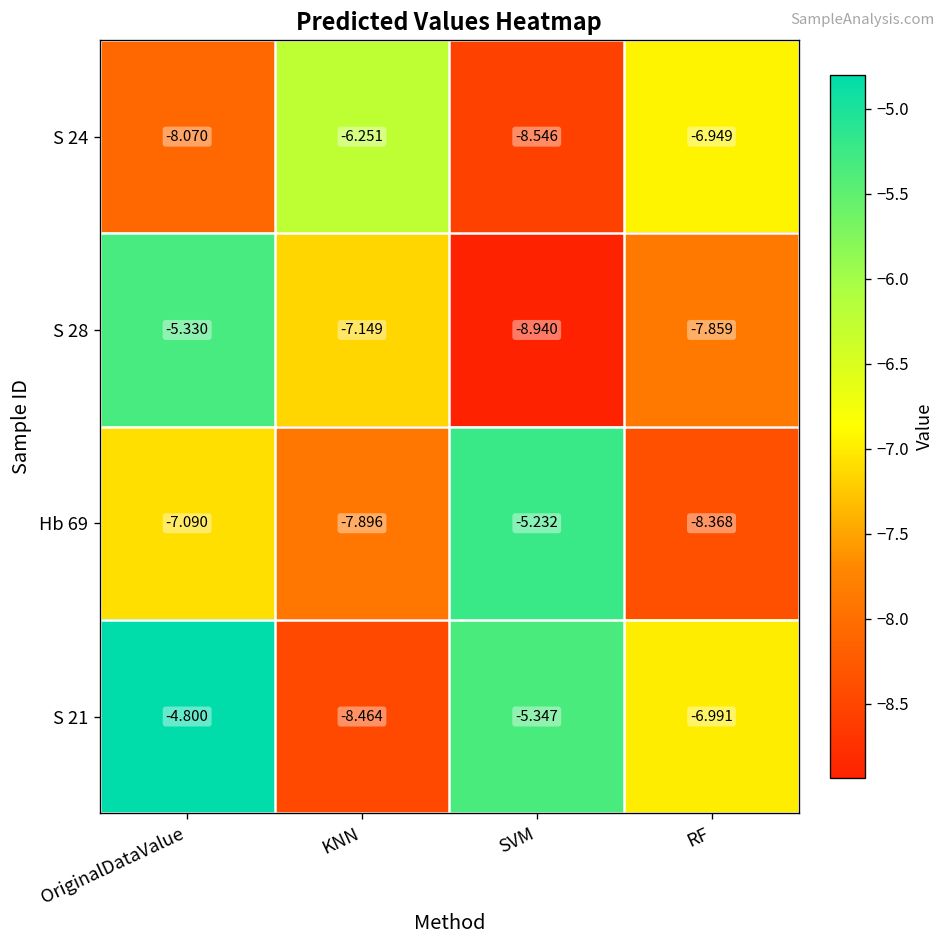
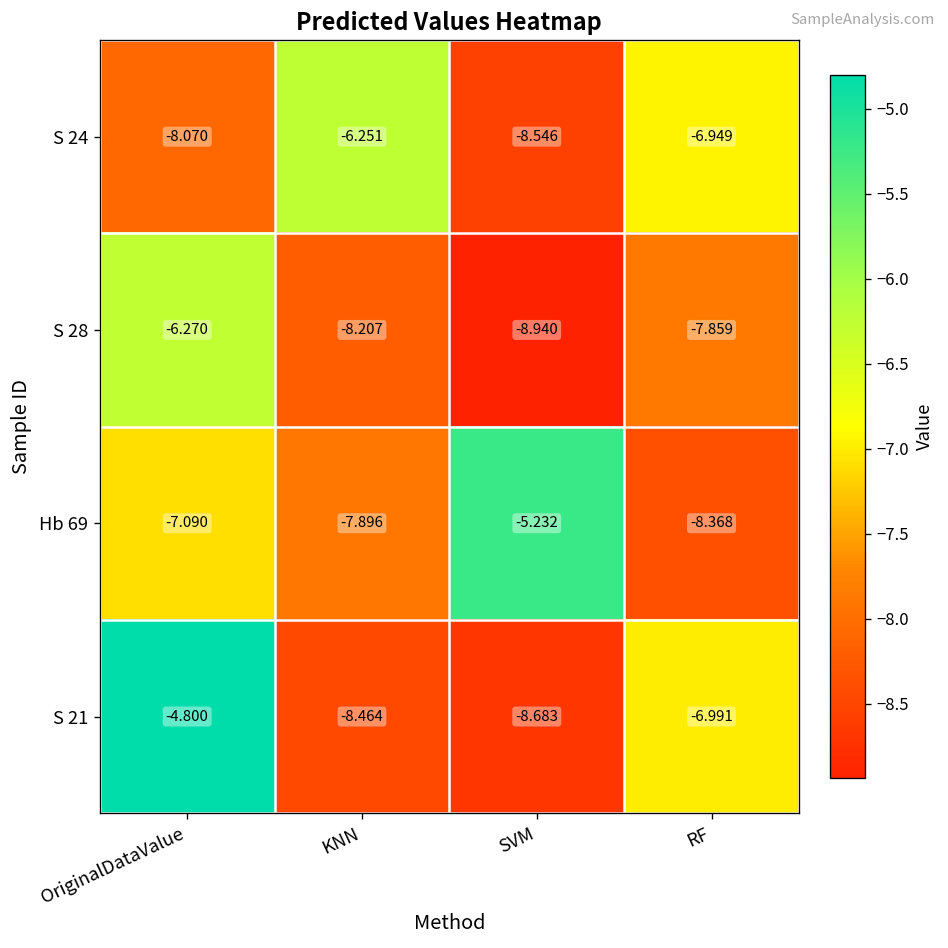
  {
    "S 28": {
-     "OriginalDataValue": -5.330,
-     "KNN": -7.149
+     "OriginalDataValue": -6.270,
+     "KNN": -8.207
    },
    "S 21": {
-     "SVM": -5.347
+     "SVM": -8.683
    }
  }
